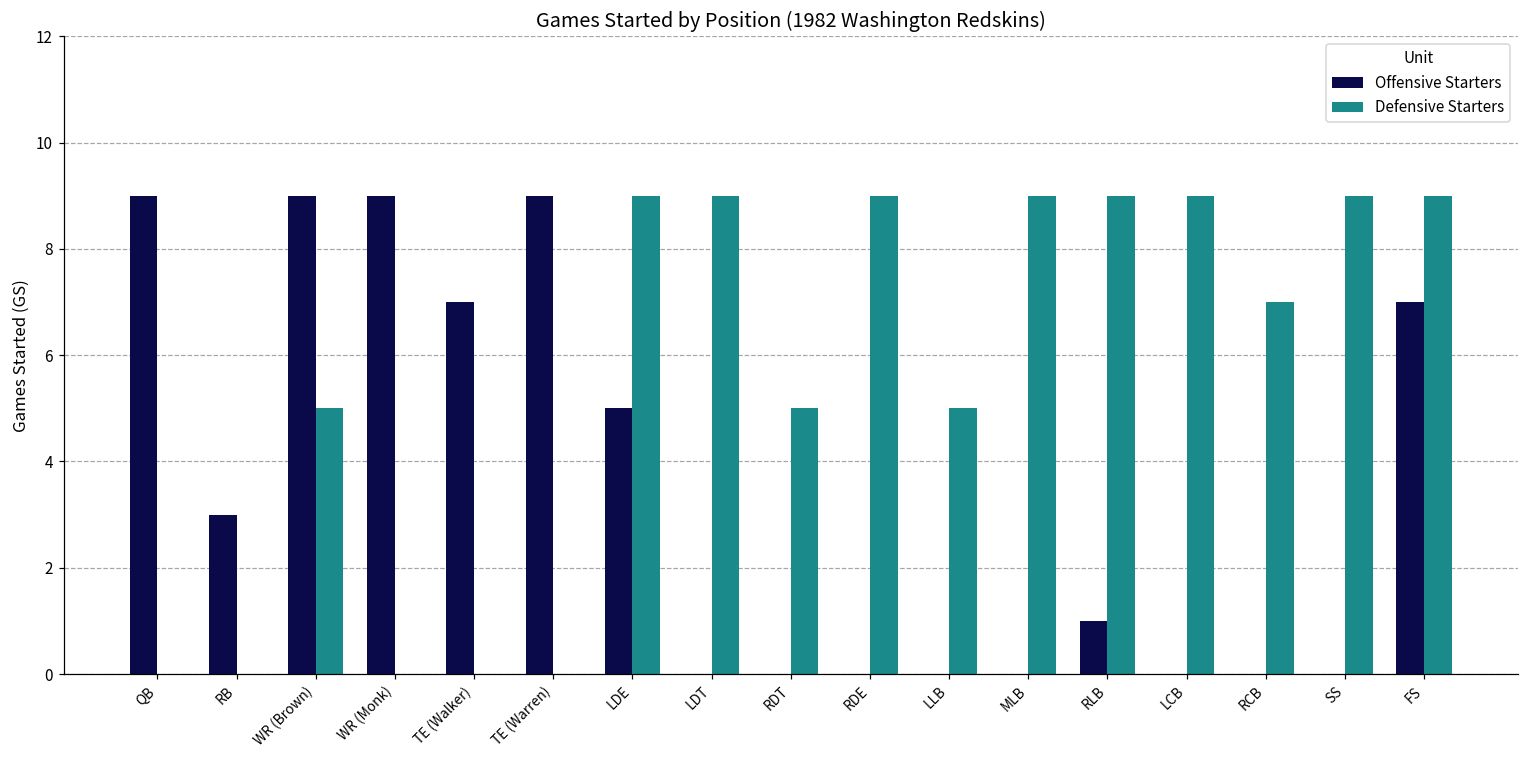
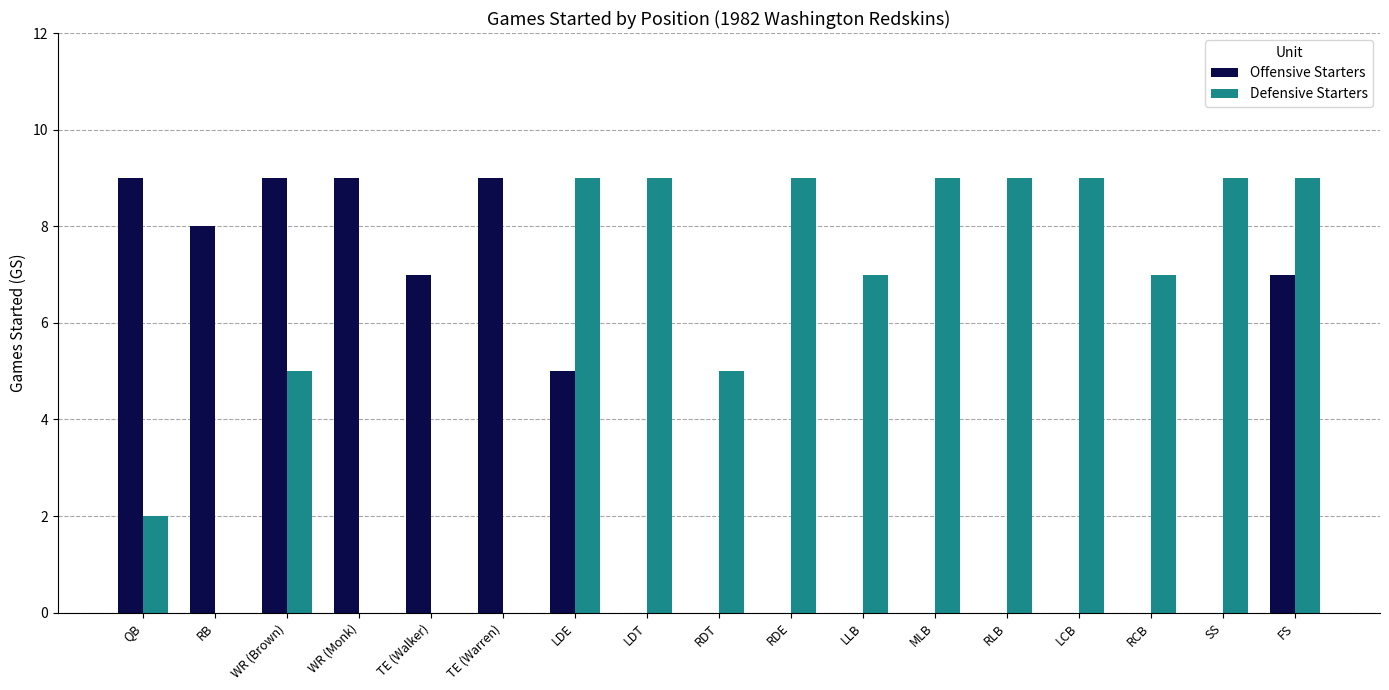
  {
    "Offensive Starters": {
      "QB": 9,
-     "RB": 3,
+     "RB": 8,
      "WR (Brown)": 9,
      "WR (Monk)": 9,
      "TE (Walker)": 7,
      "TE (Warren)": 9,
      "LDE": 5,
      "LDT": 0,
      "RDT": 0,
      "RDE": 0,
      "LLB": 0,
      "MLB": 0,
-     "RLB": 1,
+     "RLB": 0,
      "LCB": 0,
      "RCB": 0,
      "SS": 0,
      "FS": 7
    },
    "Defensive Starters": {
-     "QB": 0,
+     "QB": 2,
      "RB": 0,
      "WR (Brown)": 5,
      "WR (Monk)": 0,
      "TE (Walker)": 0,
      "TE (Warren)": 0,
      "LDE": 9,
      "LDT": 9,
      "RDT": 5,
      "RDE": 9,
-     "LLB": 5,
+     "LLB": 7,
      "MLB": 9,
      "RLB": 9,
      "LCB": 9,
      "RCB": 7,
      "SS": 9,
      "FS": 9
    }
  }
